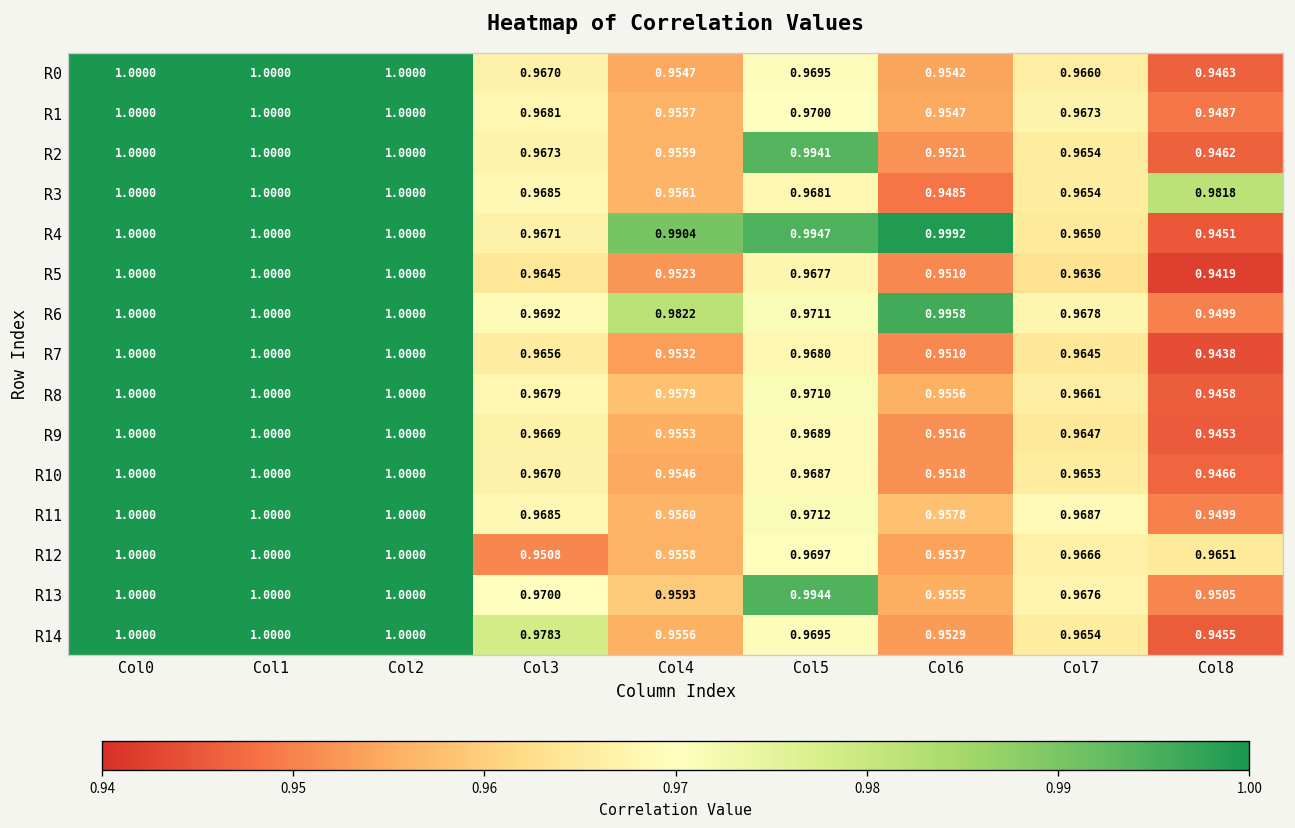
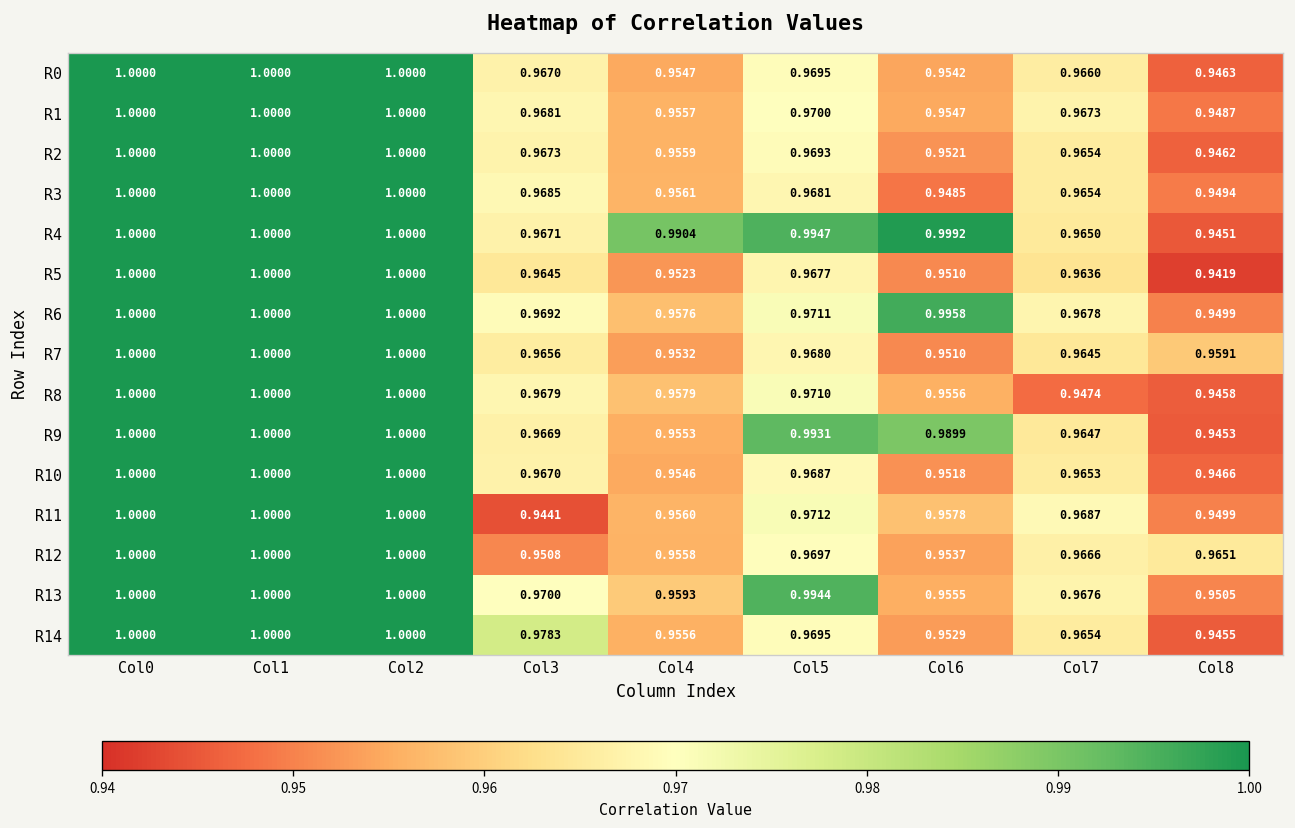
  {
    "R0": {
      "Col0": 1.0000,
      "Col1": 1.0000,
      "Col2": 1.0000,
      "Col3": 0.9670,
      "Col4": 0.9547,
      "Col5": 0.9695,
      "Col6": 0.9542,
      "Col7": 0.9660,
      "Col8": 0.9463
    },
    "R1": {
      "Col0": 1.0000,
      "Col1": 1.0000,
      "Col2": 1.0000,
      "Col3": 0.9681,
      "Col4": 0.9557,
      "Col5": 0.9700,
      "Col6": 0.9547,
      "Col7": 0.9673,
      "Col8": 0.9487
    },
    "R2": {
      "Col0": 1.0000,
      "Col1": 1.0000,
      "Col2": 1.0000,
      "Col3": 0.9673,
      "Col4": 0.9559,
-     "Col5": 0.9941,
+     "Col5": 0.9693,
      "Col6": 0.9521,
      "Col7": 0.9654,
      "Col8": 0.9462
    },
    "R3": {
      "Col0": 1.0000,
      "Col1": 1.0000,
      "Col2": 1.0000,
      "Col3": 0.9685,
      "Col4": 0.9561,
      "Col5": 0.9681,
      "Col6": 0.9485,
      "Col7": 0.9654,
-     "Col8": 0.9818
+     "Col8": 0.9494
    },
    "R4": {
      "Col0": 1.0000,
      "Col1": 1.0000,
      "Col2": 1.0000,
      "Col3": 0.9671,
      "Col4": 0.9904,
      "Col5": 0.9947,
      "Col6": 0.9992,
      "Col7": 0.9650,
      "Col8": 0.9451
    },
    "R5": {
      "Col0": 1.0000,
      "Col1": 1.0000,
      "Col2": 1.0000,
      "Col3": 0.9645,
      "Col4": 0.9523,
      "Col5": 0.9677,
      "Col6": 0.9510,
      "Col7": 0.9636,
      "Col8": 0.9419
    },
    "R6": {
      "Col0": 1.0000,
      "Col1": 1.0000,
      "Col2": 1.0000,
      "Col3": 0.9692,
-     "Col4": 0.9822,
+     "Col4": 0.9576,
      "Col5": 0.9711,
      "Col6": 0.9958,
      "Col7": 0.9678,
      "Col8": 0.9499
    },
    "R7": {
      "Col0": 1.0000,
      "Col1": 1.0000,
      "Col2": 1.0000,
      "Col3": 0.9656,
      "Col4": 0.9532,
      "Col5": 0.9680,
      "Col6": 0.9510,
      "Col7": 0.9645,
-     "Col8": 0.9438
+     "Col8": 0.9591
    },
    "R8": {
      "Col0": 1.0000,
      "Col1": 1.0000,
      "Col2": 1.0000,
      "Col3": 0.9679,
      "Col4": 0.9579,
      "Col5": 0.9710,
      "Col6": 0.9556,
-     "Col7": 0.9661,
+     "Col7": 0.9474,
      "Col8": 0.9458
    },
    "R9": {
      "Col0": 1.0000,
      "Col1": 1.0000,
      "Col2": 1.0000,
      "Col3": 0.9669,
      "Col4": 0.9553,
-     "Col5": 0.9689,
-     "Col6": 0.9516,
+     "Col5": 0.9931,
+     "Col6": 0.9899,
      "Col7": 0.9647,
      "Col8": 0.9453
    },
    "R10": {
      "Col0": 1.0000,
      "Col1": 1.0000,
      "Col2": 1.0000,
      "Col3": 0.9670,
      "Col4": 0.9546,
      "Col5": 0.9687,
      "Col6": 0.9518,
      "Col7": 0.9653,
      "Col8": 0.9466
    },
    "R11": {
      "Col0": 1.0000,
      "Col1": 1.0000,
      "Col2": 1.0000,
-     "Col3": 0.9685,
+     "Col3": 0.9441,
      "Col4": 0.9560,
      "Col5": 0.9712,
      "Col6": 0.9578,
      "Col7": 0.9687,
      "Col8": 0.9499
    },
    "R12": {
      "Col0": 1.0000,
      "Col1": 1.0000,
      "Col2": 1.0000,
      "Col3": 0.9508,
      "Col4": 0.9558,
      "Col5": 0.9697,
      "Col6": 0.9537,
      "Col7": 0.9666,
      "Col8": 0.9651
    },
    "R13": {
      "Col0": 1.0000,
      "Col1": 1.0000,
      "Col2": 1.0000,
      "Col3": 0.9700,
      "Col4": 0.9593,
      "Col5": 0.9944,
      "Col6": 0.9555,
      "Col7": 0.9676,
      "Col8": 0.9505
    },
    "R14": {
      "Col0": 1.0000,
      "Col1": 1.0000,
      "Col2": 1.0000,
      "Col3": 0.9783,
      "Col4": 0.9556,
      "Col5": 0.9695,
      "Col6": 0.9529,
      "Col7": 0.9654,
      "Col8": 0.9455
    }
  }
